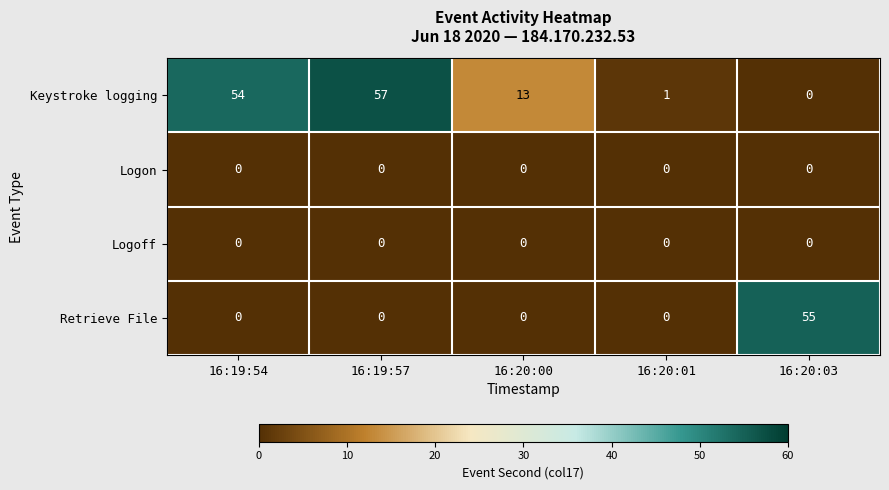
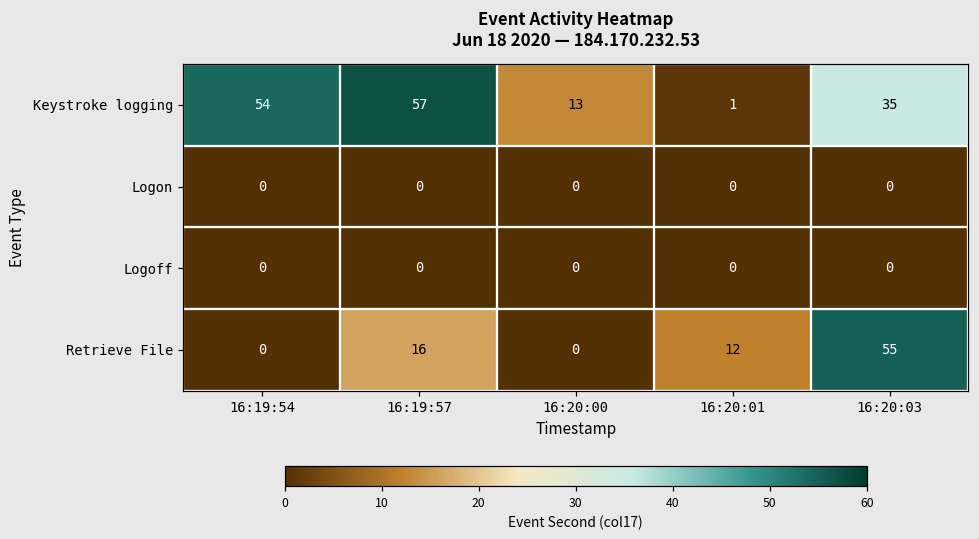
  {
    "Keystroke logging": {
      "16:19:54": 54,
      "16:19:57": 57,
      "16:20:00": 13,
      "16:20:01": 1,
-     "16:20:03": 0
+     "16:20:03": 35
    },
    "Logon": {
      "16:19:54": 0,
      "16:19:57": 0,
      "16:20:00": 0,
      "16:20:01": 0,
      "16:20:03": 0
    },
    "Logoff": {
      "16:19:54": 0,
      "16:19:57": 0,
      "16:20:00": 0,
      "16:20:01": 0,
      "16:20:03": 0
    },
    "Retrieve File": {
      "16:19:54": 0,
-     "16:19:57": 0,
+     "16:19:57": 16,
      "16:20:00": 0,
-     "16:20:01": 0,
+     "16:20:01": 12,
      "16:20:03": 55
    }
  }
